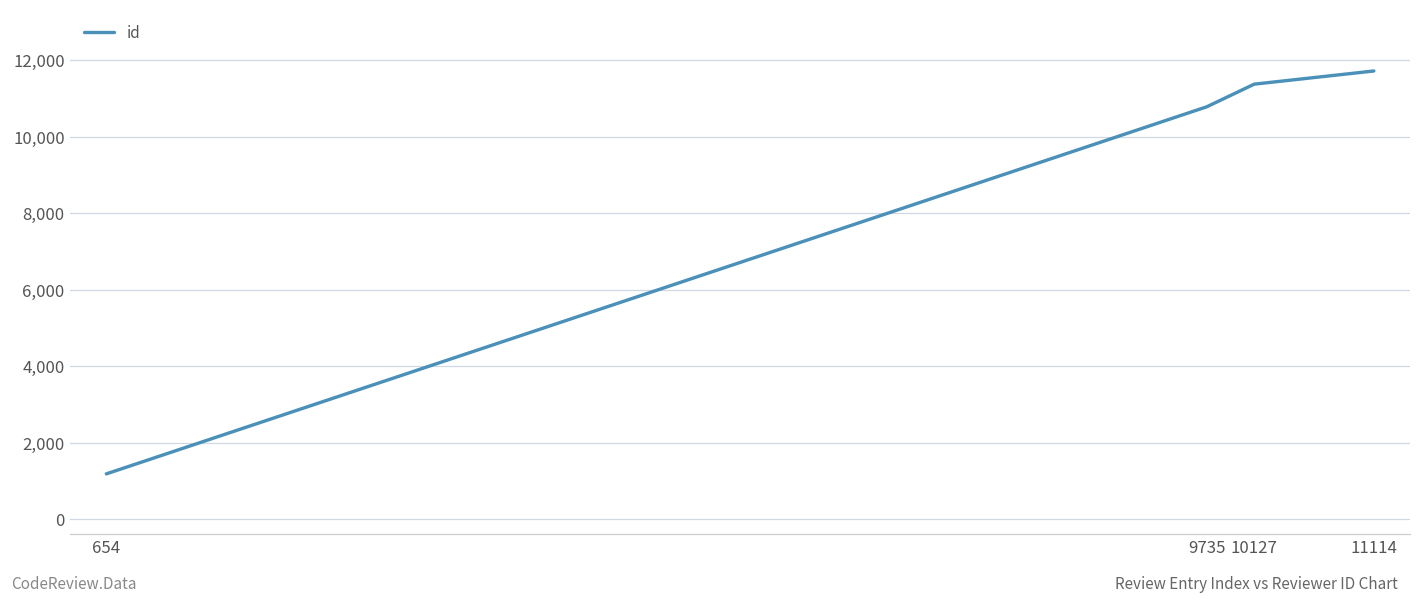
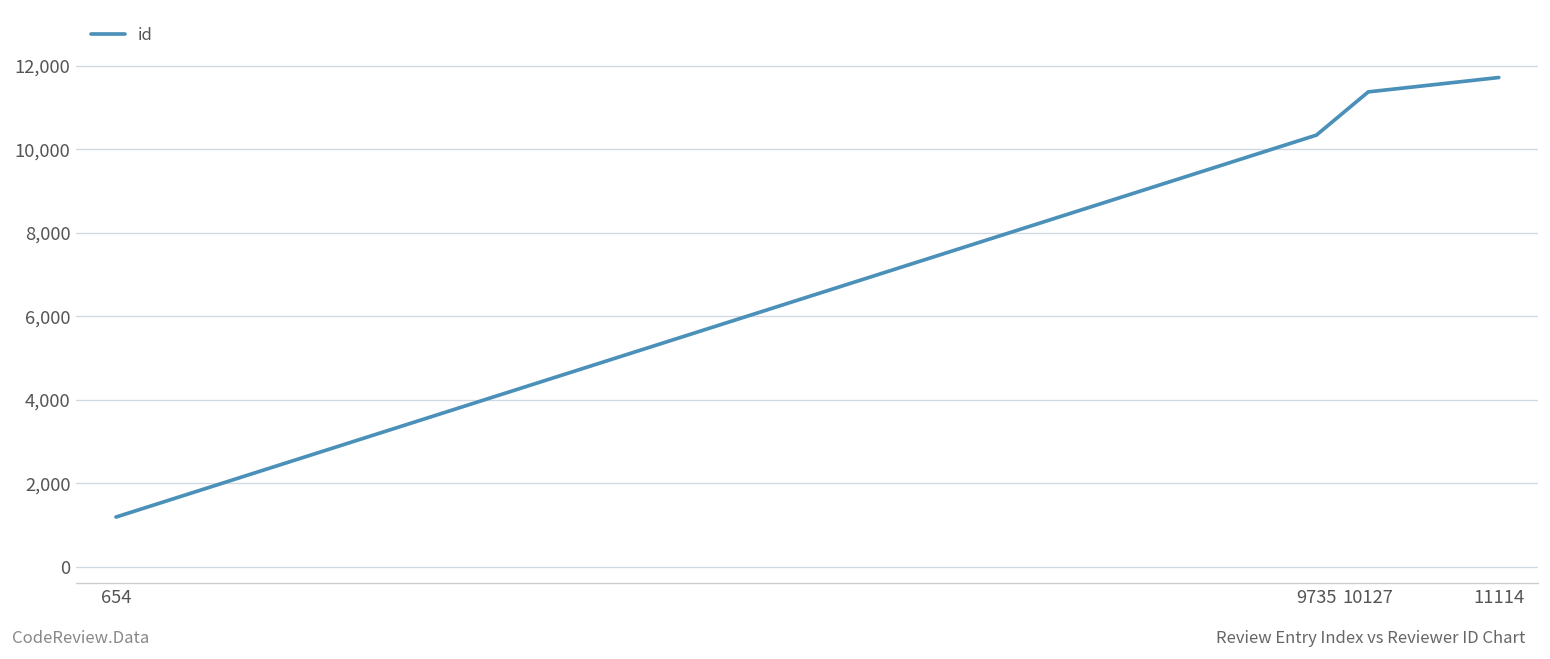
  {
    "654": "1,200",
-   "9735": "10,800",
+   "9735": "10,300",
    "10127": "11,400",
    "11114": "11,700"
  }
